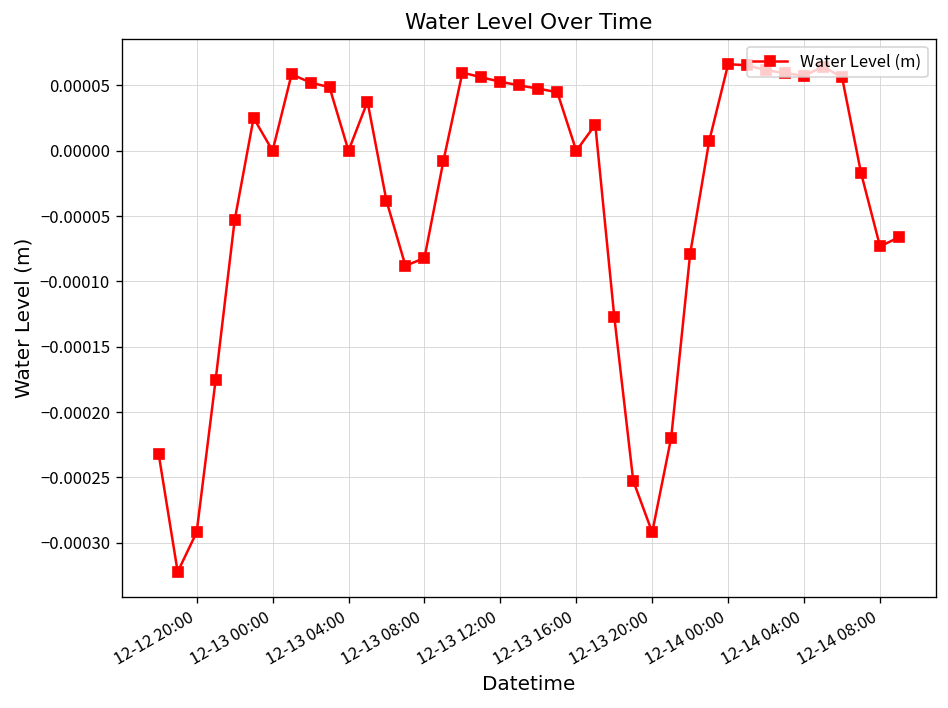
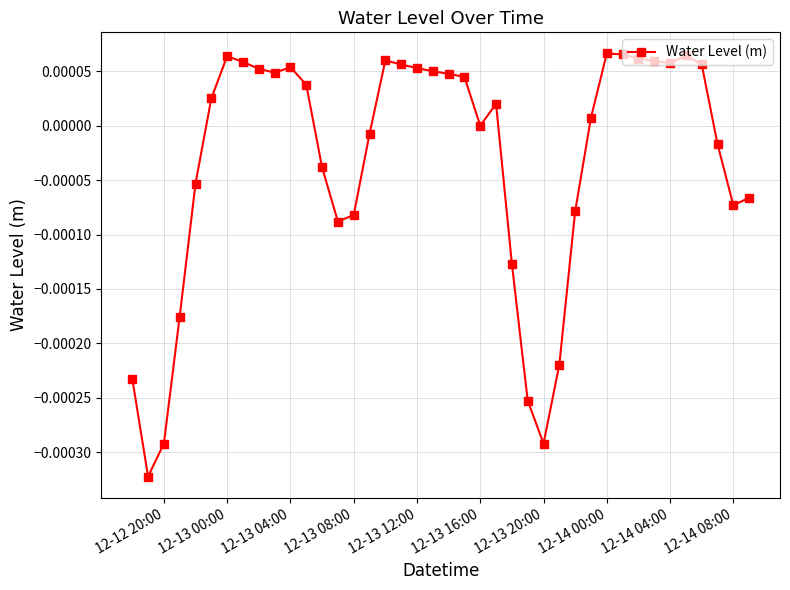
  {
    "12-12 20:00": -0.000292,
-   "12-13 00:00": 0.0000,
-   "12-13 04:00": 0.0000,
+   "12-13 00:00": 0.0001,
+   "12-13 04:00": 0.0001,
    "12-13 08:00": -0.000082,
    "12-13 12:00": 0.000053,
    "12-13 16:00": 0.0000,
    "12-13 20:00": -0.000292,
    "12-14 00:00": 0.000066,
    "12-14 08:00": -0.000073
  }
